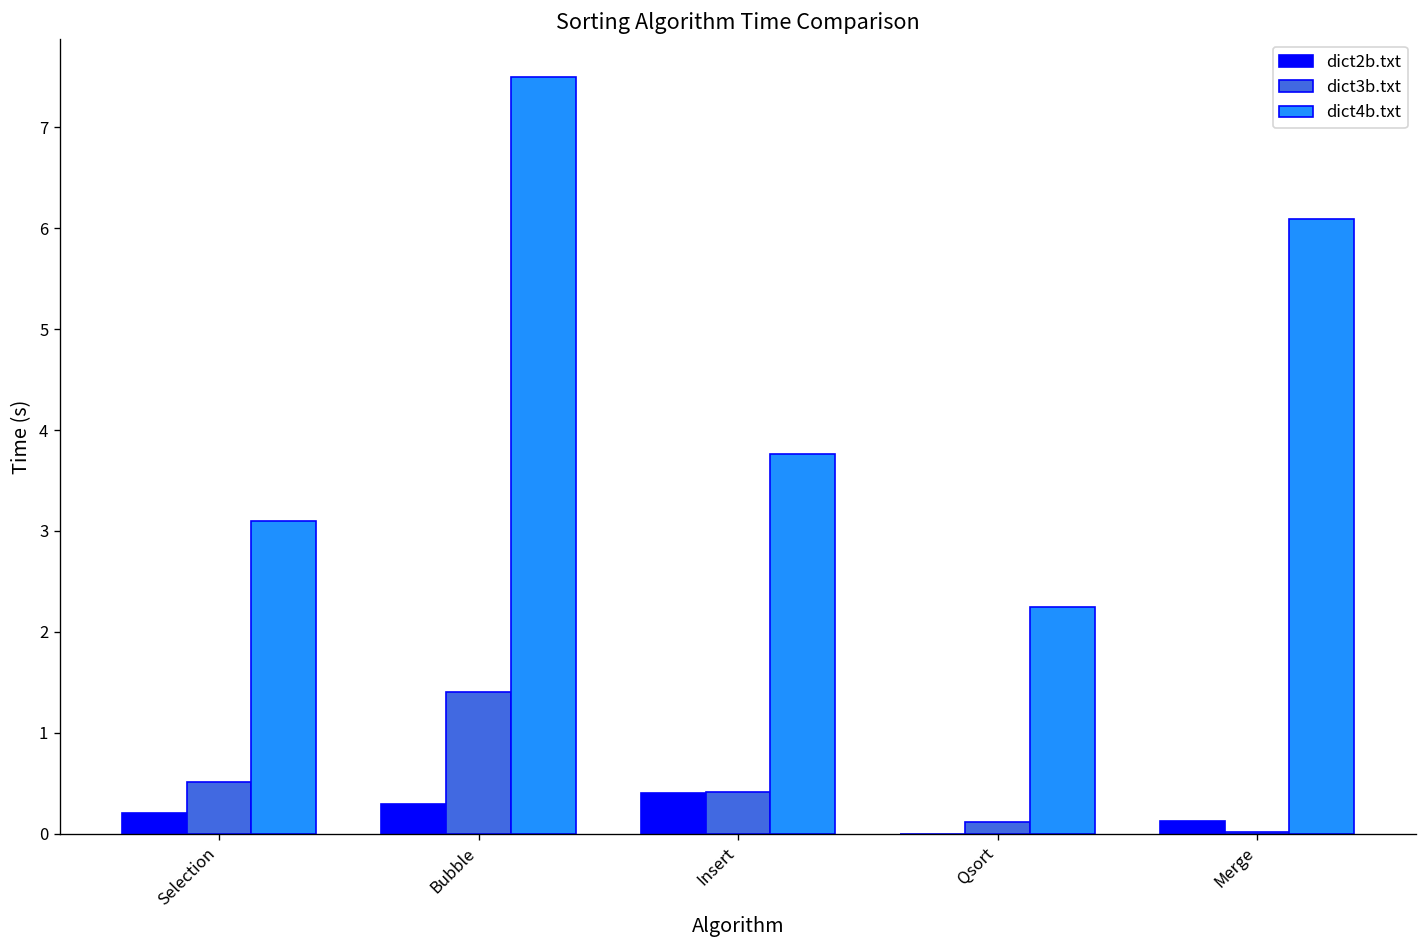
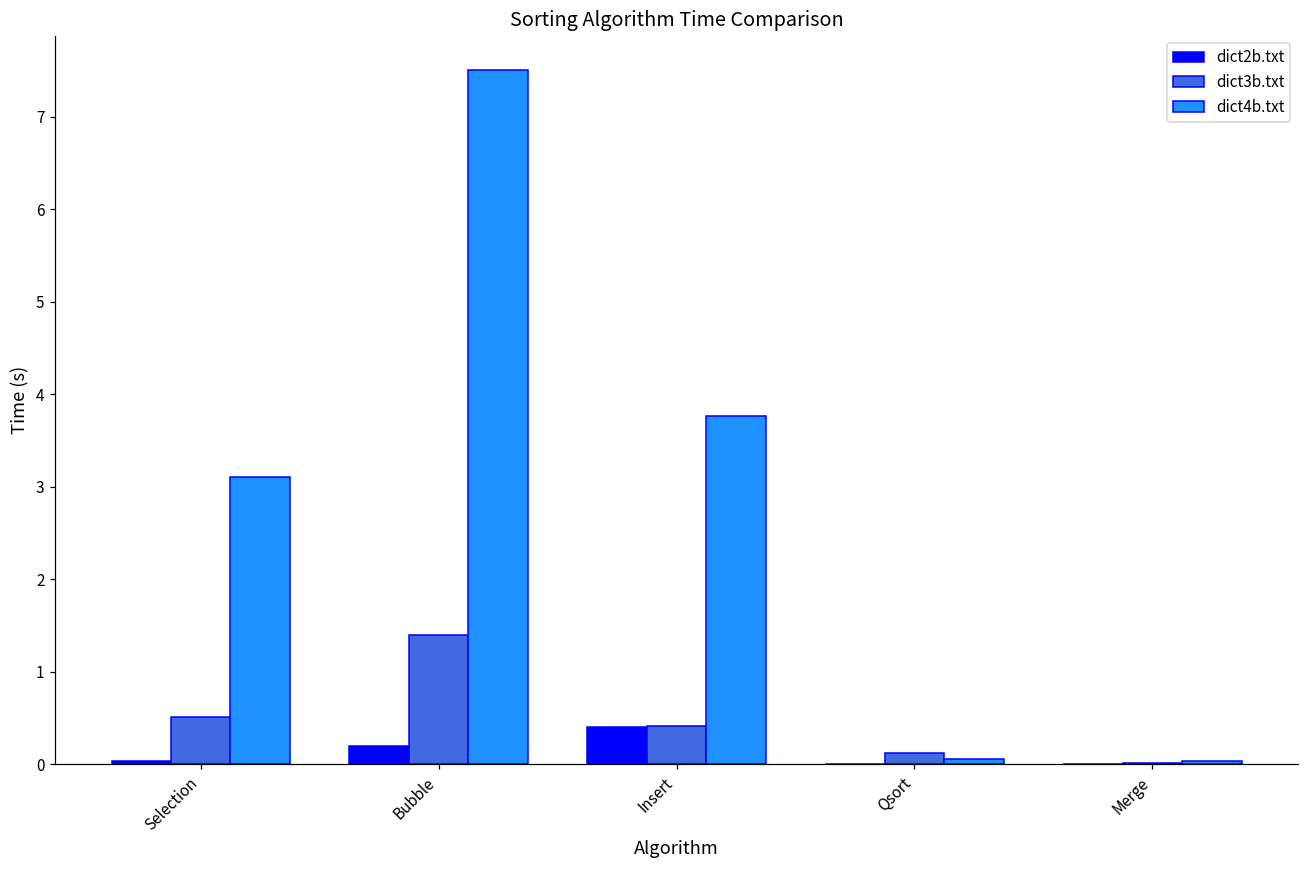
  {
    "dict2b.txt": {
-     "Selection": 0.2,
-     "Bubble": 0.3,
+     "Selection": 0.0,
+     "Bubble": 0.2,
      "Insert": 0.4,
-     "Merge": 0.1
+     "Merge": 0.0
    },
    "dict3b.txt": {
      "Selection": 0.5,
      "Bubble": 1.4,
      "Insert": 0.4,
      "Qsort": 0.1
    },
    "dict4b.txt": {
      "Selection": 3.1,
      "Bubble": 7.5,
      "Insert": 3.8,
-     "Qsort": 2.2,
-     "Merge": 6.1
+     "Qsort": 0.1,
+     "Merge": 0.0
    }
  }
